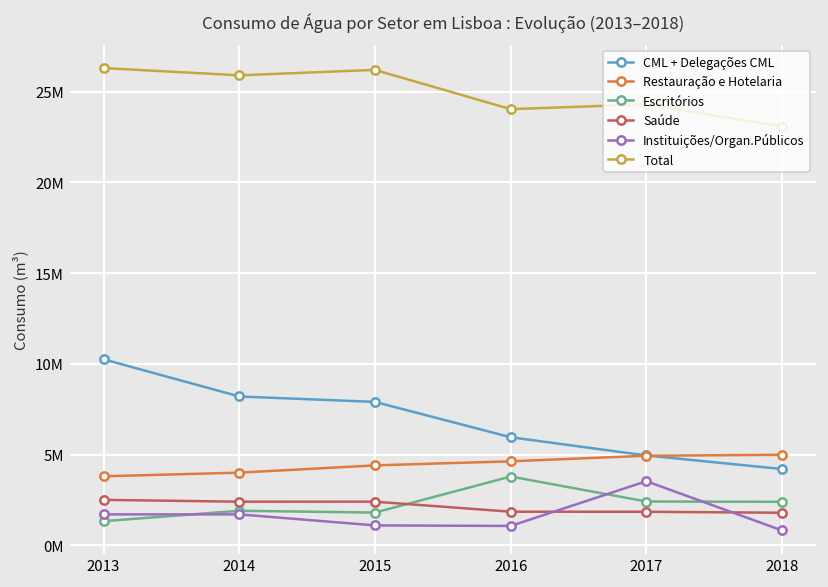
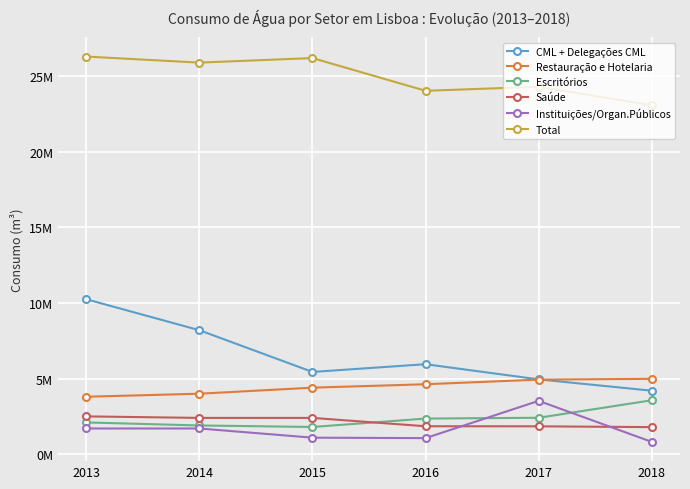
  {
    "CML + Delegações CML": {
      "2013": 10200000,
      "2014": 8200000,
-     "2015": 7900000,
+     "2015": 5400000,
      "2016": 6000000,
      "2018": 4200000
    },
    "Escritórios": {
-     "2013": 1300000,
+     "2013": 2100000,
      "2014": 1900000,
      "2015": 1800000,
-     "2016": 3800000,
+     "2016": 2400000,
      "2017": 2400000,
-     "2018": 2400000
+     "2018": 3600000
    },
    "Instituições/Organ.Públicos": {
      "2013": 1700000,
      "2014": 1700000,
      "2015": 1100000,
      "2016": 1100000,
      "2017": 3500000,
      "2018": 800000
    }
  }
